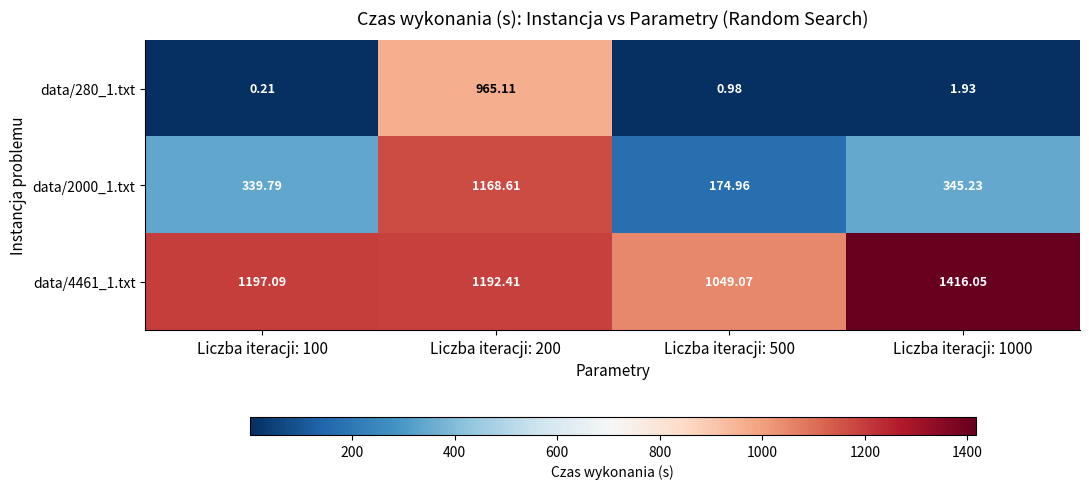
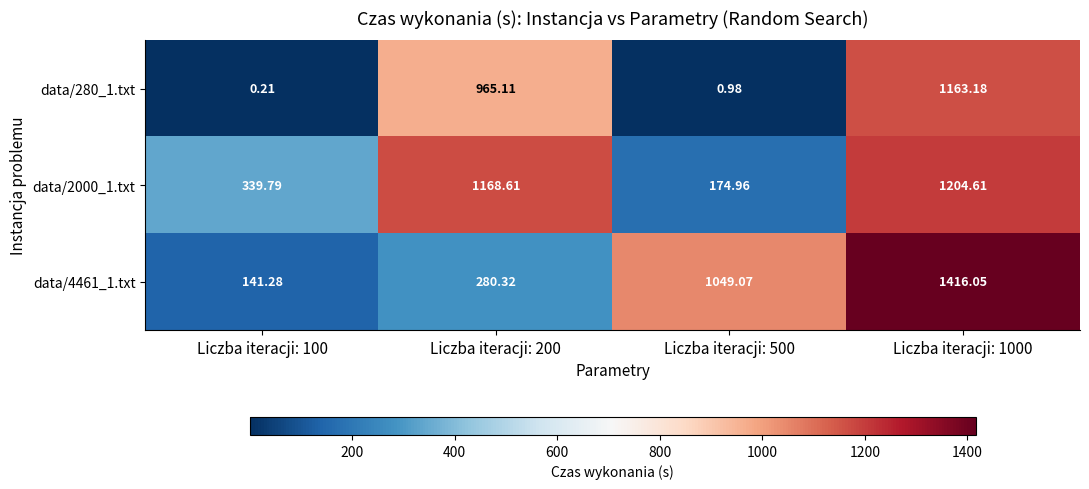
  {
    "data/280_1.txt": {
      "Liczba iteracji: 100": 0.21,
      "Liczba iteracji: 200": 965.11,
      "Liczba iteracji: 500": 0.98,
-     "Liczba iteracji: 1000": 1.93
+     "Liczba iteracji: 1000": 1163.18
    },
    "data/2000_1.txt": {
      "Liczba iteracji: 100": 339.79,
      "Liczba iteracji: 200": 1168.61,
      "Liczba iteracji: 500": 174.96,
-     "Liczba iteracji: 1000": 345.23
+     "Liczba iteracji: 1000": 1204.61
    },
    "data/4461_1.txt": {
-     "Liczba iteracji: 100": 1197.09,
-     "Liczba iteracji: 200": 1192.41,
+     "Liczba iteracji: 100": 141.28,
+     "Liczba iteracji: 200": 280.32,
      "Liczba iteracji: 500": 1049.07,
      "Liczba iteracji: 1000": 1416.05
    }
  }
